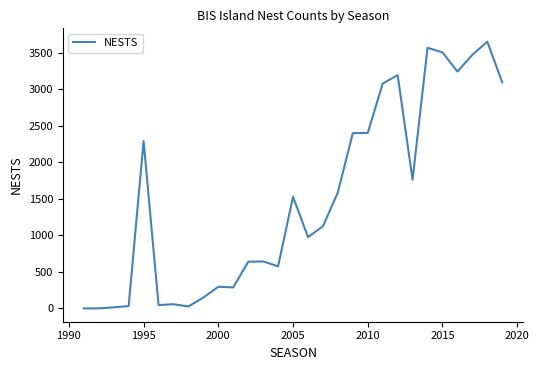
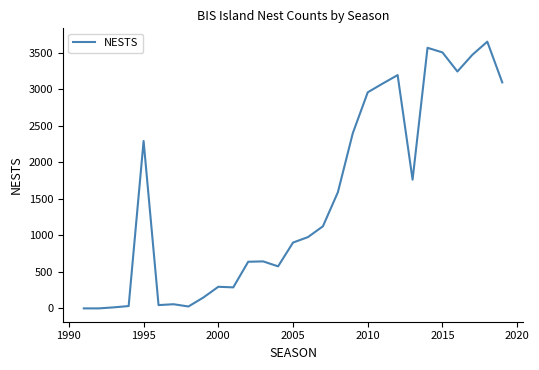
  {
    "1995": 2300,
    "2000": 300,
-   "2005": 1500,
-   "2010": 2400,
+   "2005": 900,
+   "2010": 3000,
    "2015": 3500
  }
